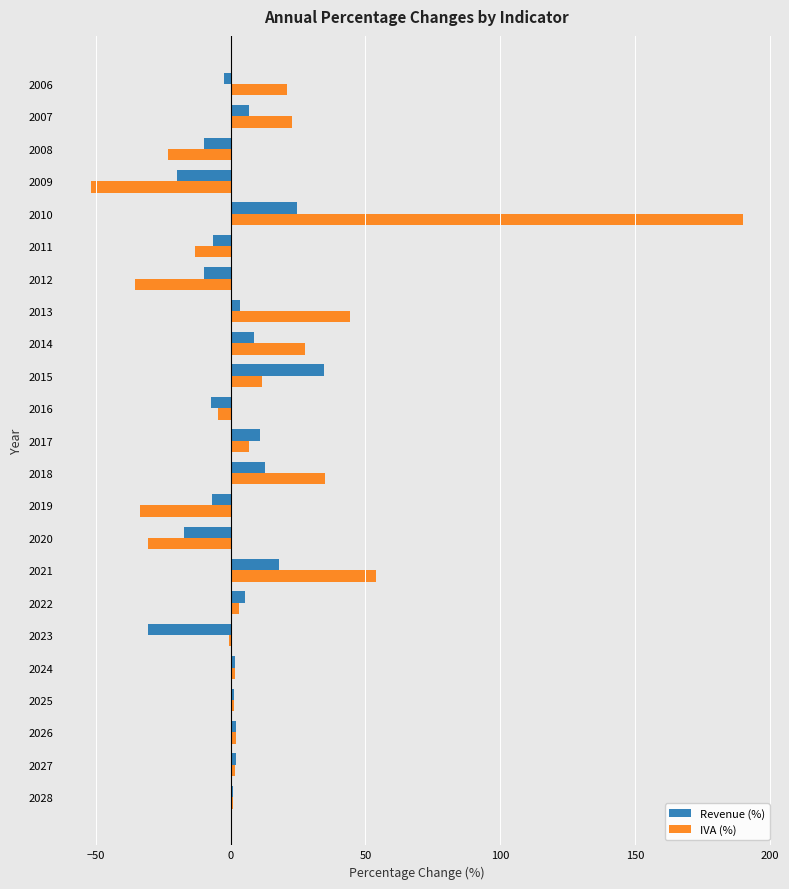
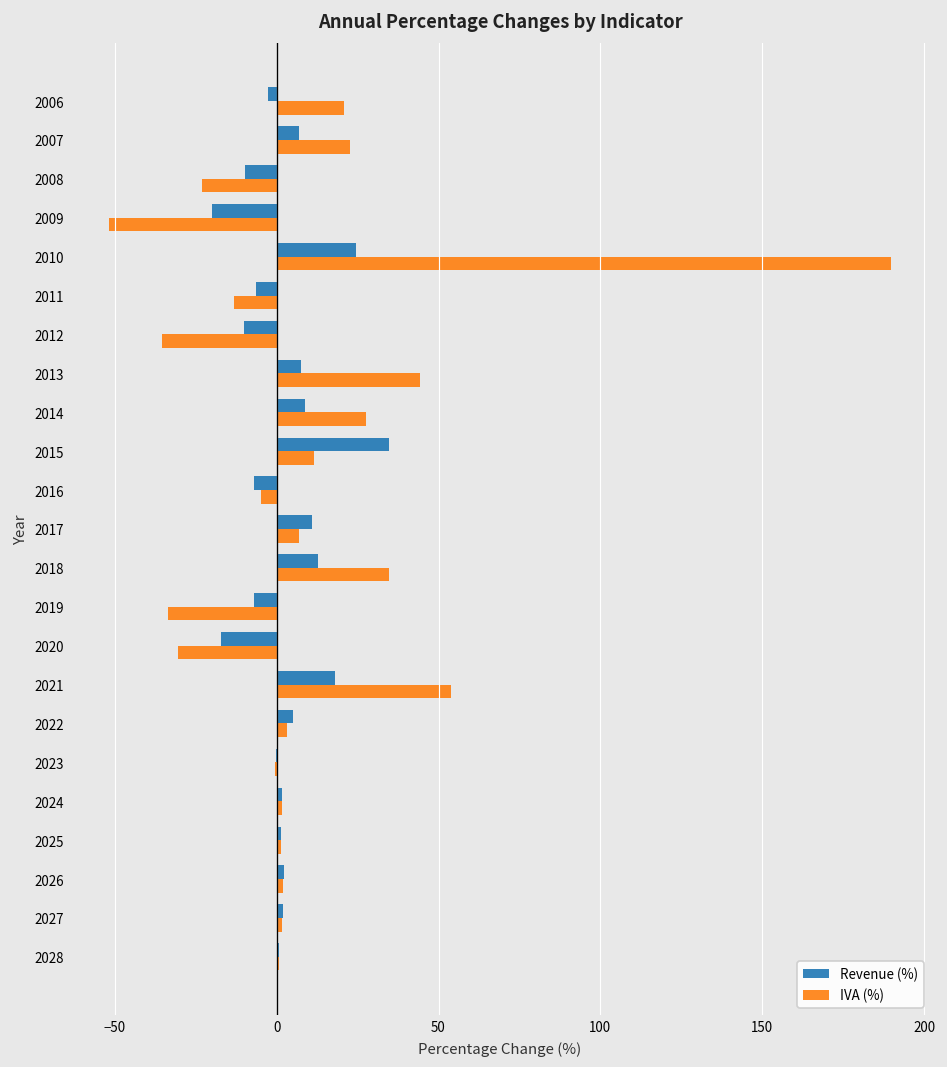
  {
    "Revenue (%)": {
      "2006": -3,
      "2007": 7,
      "2008": -10,
      "2009": -20,
      "2010": 25,
      "2011": -7,
      "2012": -10,
-     "2013": 3,
+     "2013": 8,
      "2014": 9,
      "2015": 35,
      "2016": -7,
      "2017": 11,
      "2018": 13,
      "2019": -7,
      "2020": -17,
      "2021": 18,
      "2022": 5,
-     "2023": -31,
+     "2023": 0,
      "2024": 2,
      "2025": 1,
      "2026": 2,
      "2027": 2
    },
    "IVA (%)": {
      "2006": 21,
      "2007": 23,
      "2008": -23,
      "2009": -52,
      "2010": 190,
      "2011": -13,
      "2012": -35,
      "2013": 44,
      "2014": 28,
      "2015": 12,
      "2016": -5,
      "2017": 7,
      "2018": 35,
      "2019": -34,
      "2020": -31,
      "2021": 54,
      "2022": 3,
      "2024": 2,
      "2025": 1,
      "2026": 2,
      "2027": 2
    }
  }
